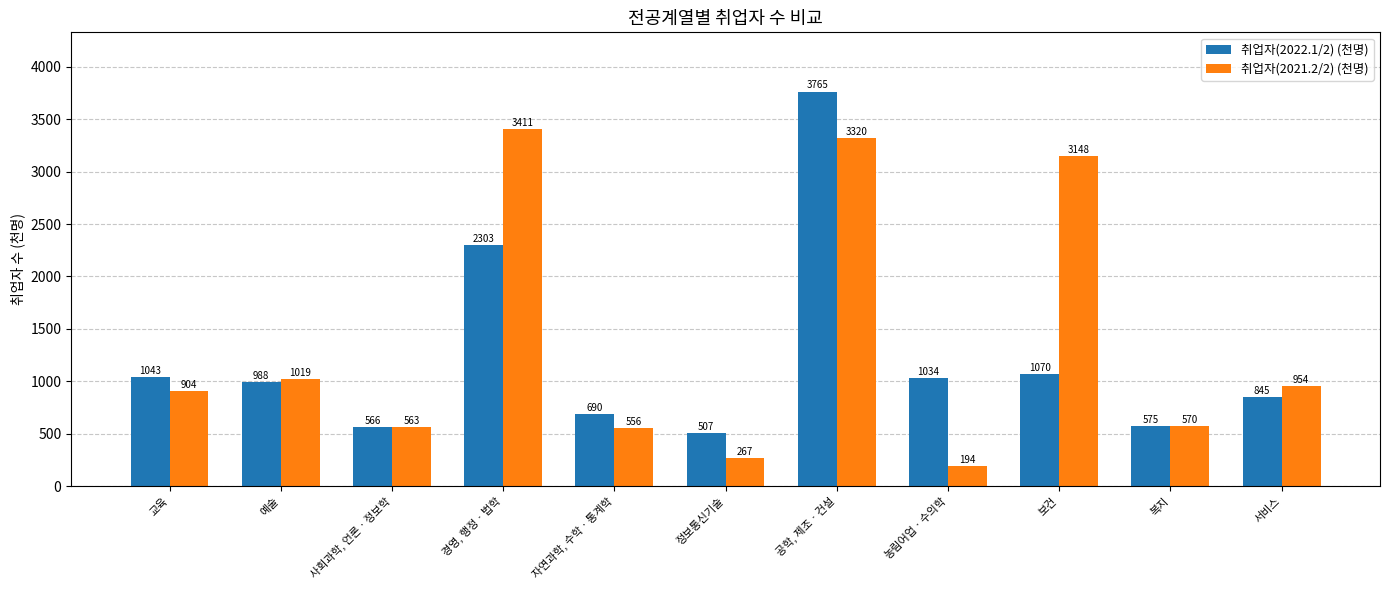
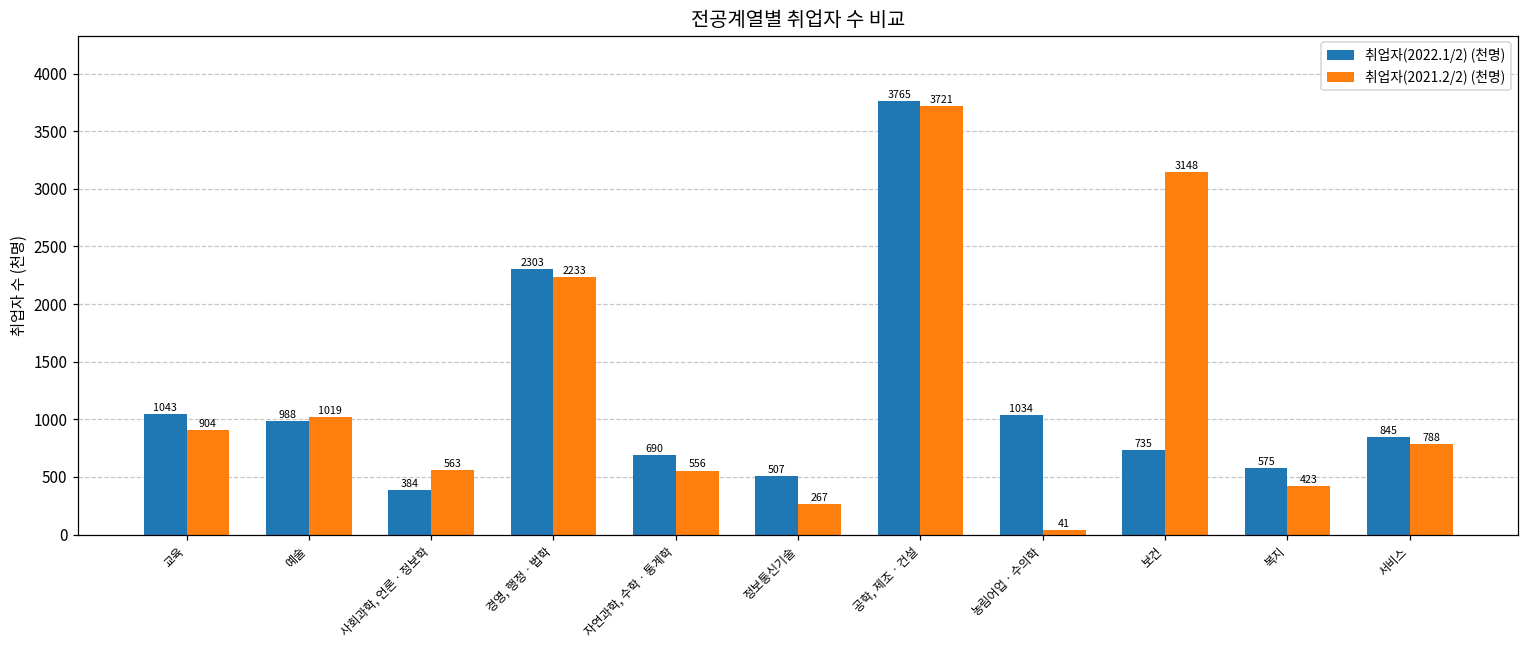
  {
    "취업자(2022.1/2) (천명)": {
      "교육": 1043,
      "예술": 988,
-     "사회과학, 언론ㆍ정보학": 566,
+     "사회과학, 언론ㆍ정보학": 384,
      "경영, 행정ㆍ법학": 2303,
      "자연과학, 수학ㆍ통계학": 690,
      "정보통신기술": 507,
      "공학, 제조ㆍ건설": 3765,
      "농림어업ㆍ수의학": 1034,
-     "보건": 1070,
+     "보건": 735,
      "복지": 575,
      "서비스": 845
    },
    "취업자(2021.2/2) (천명)": {
      "교육": 904,
      "예술": 1019,
      "사회과학, 언론ㆍ정보학": 563,
-     "경영, 행정ㆍ법학": 3411,
+     "경영, 행정ㆍ법학": 2233,
      "자연과학, 수학ㆍ통계학": 556,
      "정보통신기술": 267,
-     "공학, 제조ㆍ건설": 3320,
-     "농림어업ㆍ수의학": 194,
+     "공학, 제조ㆍ건설": 3721,
+     "농림어업ㆍ수의학": 41,
      "보건": 3148,
-     "복지": 570,
-     "서비스": 954
+     "복지": 423,
+     "서비스": 788
    }
  }
